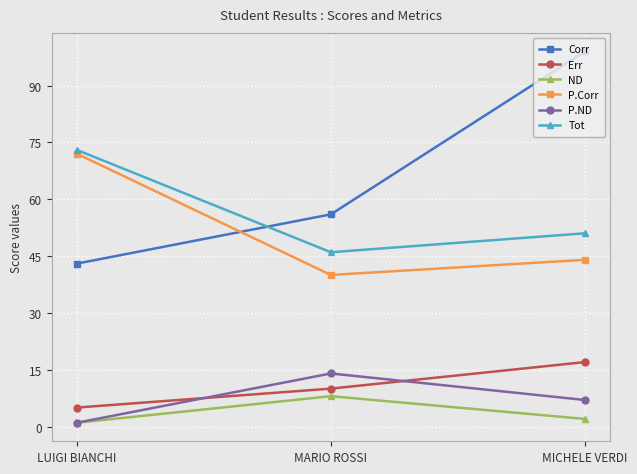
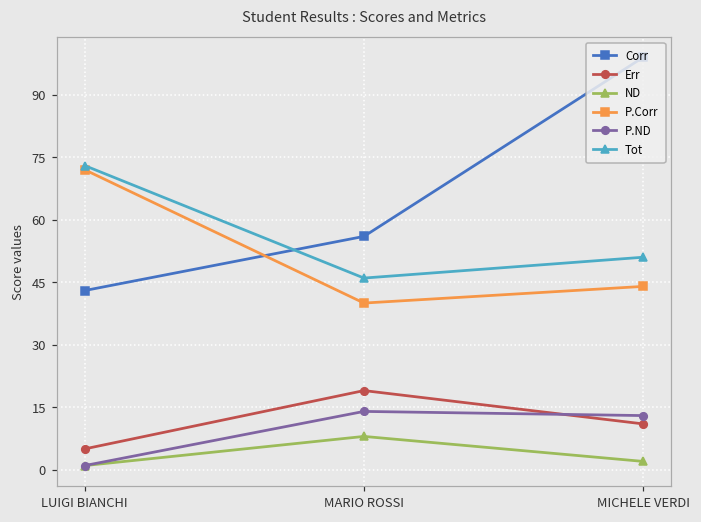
  {
    "Err": {
      "LUIGI BIANCHI": 5,
-     "MARIO ROSSI": 10,
-     "MICHELE VERDI": 17
+     "MARIO ROSSI": 19,
+     "MICHELE VERDI": 11
    },
    "ND": {
      "MARIO ROSSI": 8,
      "MICHELE VERDI": 2
    },
    "P.Corr": {
      "LUIGI BIANCHI": 72,
      "MARIO ROSSI": 40,
      "MICHELE VERDI": 44
    },
    "P.ND": {
      "MARIO ROSSI": 14,
-     "MICHELE VERDI": 7
+     "MICHELE VERDI": 13
    }
  }
